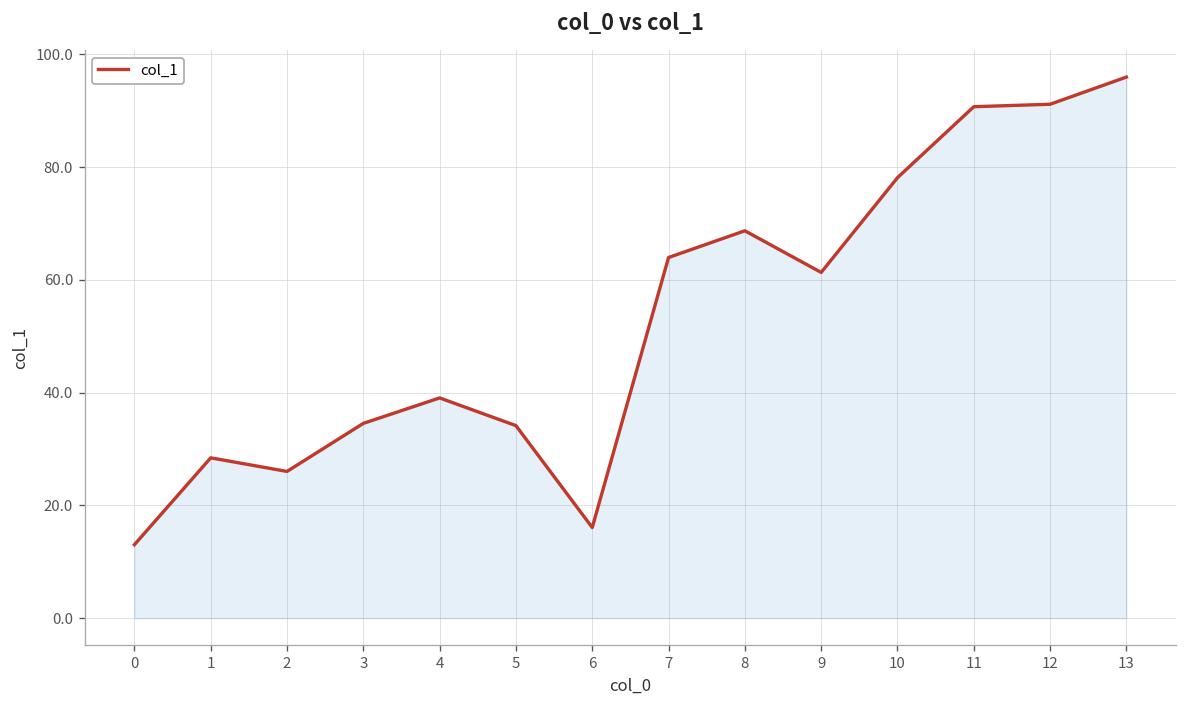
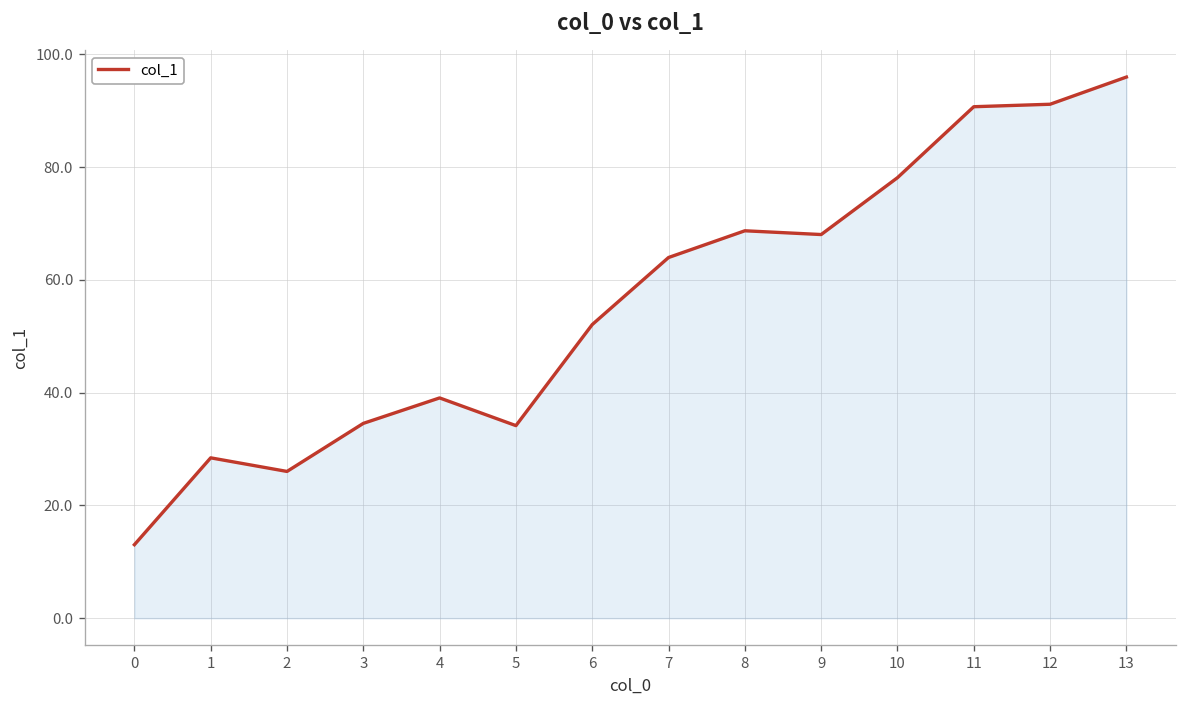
  {
    "0": 13,
    "1": 28,
    "2": 26,
    "3": 35,
    "4": 39,
    "5": 34,
-   "6": 16,
+   "6": 52,
    "7": 64,
    "8": 69,
-   "9": 61,
+   "9": 68,
    "10": 78,
    "11": 91,
    "12": 91,
    "13": 96
  }
